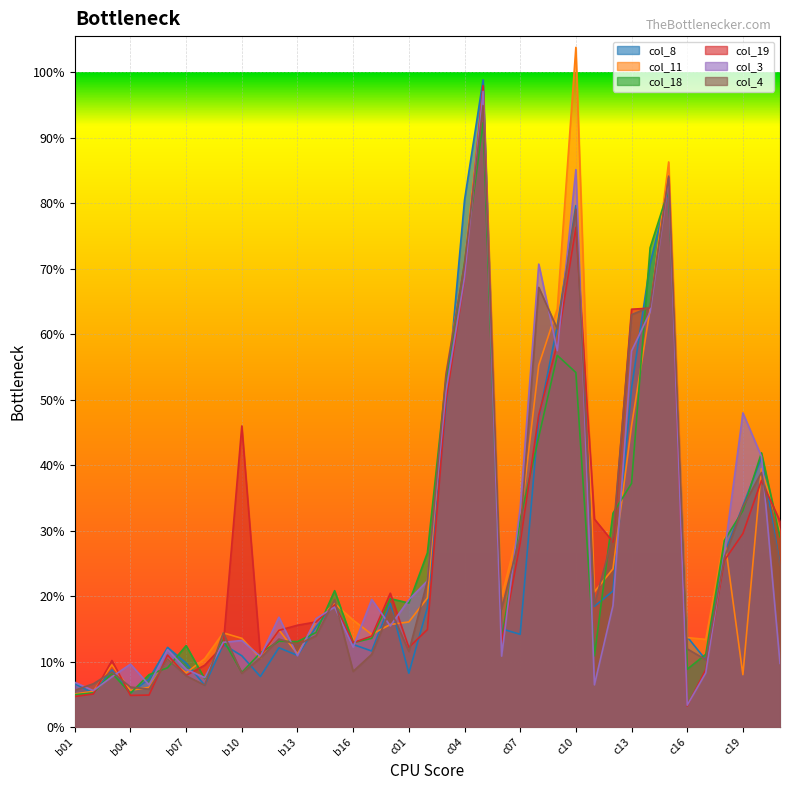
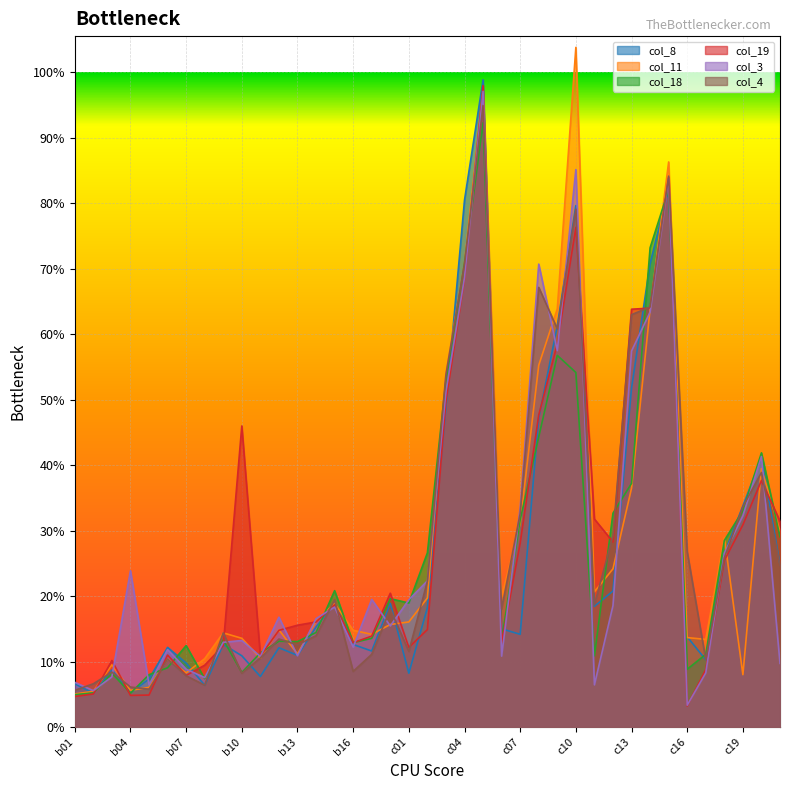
  {
    "col_8": {
      "b07": "10%",
      "b10": "11%",
      "c01": "8%",
      "c04": "81%",
      "c07": "14%",
      "c10": "80%",
      "c13": "52%"
    },
    "col_11": {
      "b04": "6%",
-     "b16": "16%",
+     "b16": "15%",
      "c01": "16%",
      "c07": "31%",
      "c10": "104%",
-     "c13": "46%",
+     "c13": "37%",
      "c19": "8%"
    },
    "col_18": {
      "b07": "12%",
      "b13": "13%",
      "c01": "19%",
      "c07": "32%",
      "c10": "54%",
      "c13": "37%",
      "c16": "9%",
      "c19": "33%"
    },
    "col_19": {
      "b10": "46%",
      "b13": "16%",
      "c01": "12%",
      "c07": "28%",
      "c10": "76%",
      "c13": "64%",
-     "c19": "30%"
+     "c19": "31%"
    },
    "col_3": {
-     "b04": "10%",
+     "b04": "24%",
      "b07": "9%",
      "c01": "19%",
      "c07": "34%",
      "c10": "85%",
      "c13": "57%",
-     "c19": "48%"
+     "c19": "32%"
    },
    "col_4": {
      "b01": "6%",
      "b04": "6%",
      "b13": "13%",
      "b16": "9%",
      "c01": "12%",
-     "c07": "29%",
+     "c07": "33%",
      "c10": "79%",
      "c13": "63%",
-     "c16": "12%"
+     "c16": "27%"
    }
  }
